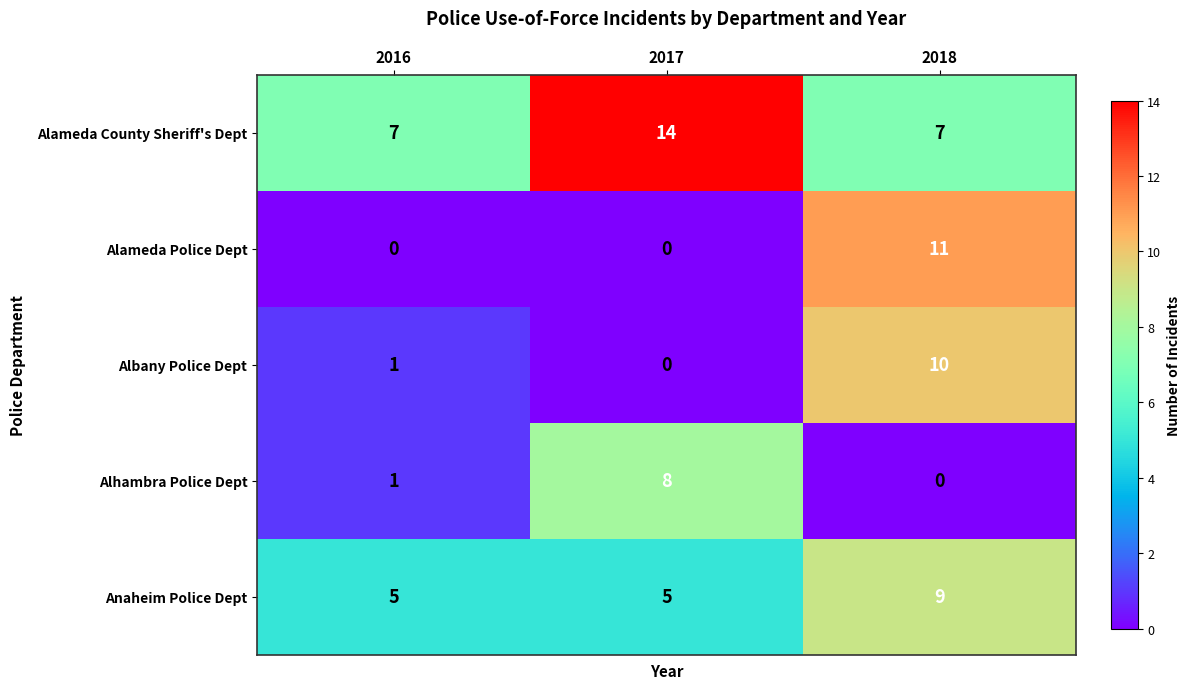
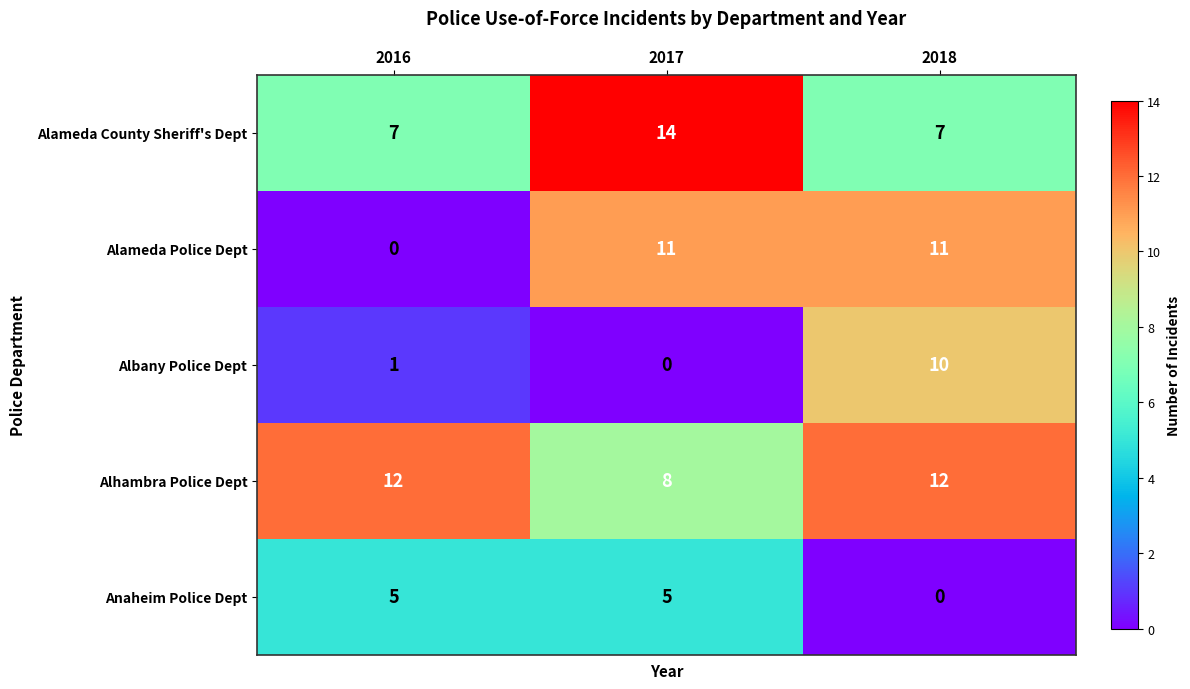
  {
    "Alameda County Sheriff's Dept": {
      "2016": 7,
      "2017": 14,
      "2018": 7
    },
    "Alameda Police Dept": {
      "2016": 0,
-     "2017": 0,
+     "2017": 11,
      "2018": 11
    },
    "Albany Police Dept": {
      "2016": 1,
      "2017": 0,
      "2018": 10
    },
    "Alhambra Police Dept": {
-     "2016": 1,
+     "2016": 12,
      "2017": 8,
-     "2018": 0
+     "2018": 12
    },
    "Anaheim Police Dept": {
      "2016": 5,
      "2017": 5,
-     "2018": 9
+     "2018": 0
    }
  }
